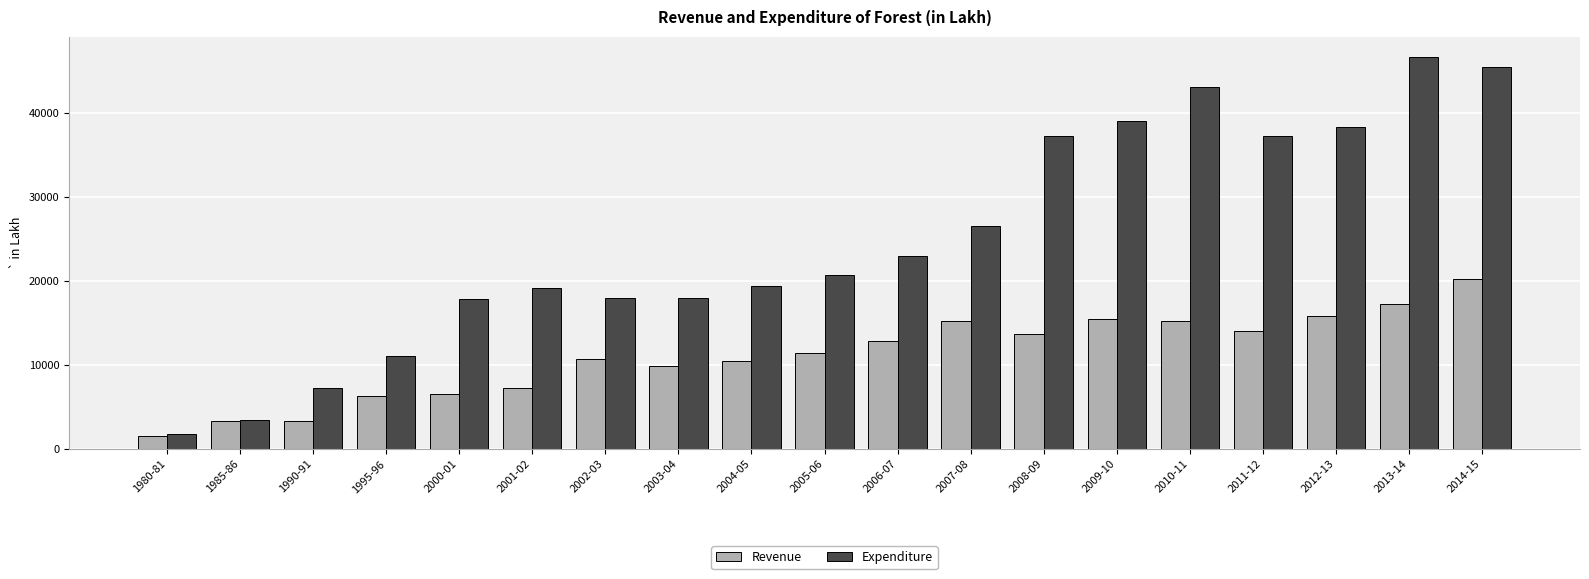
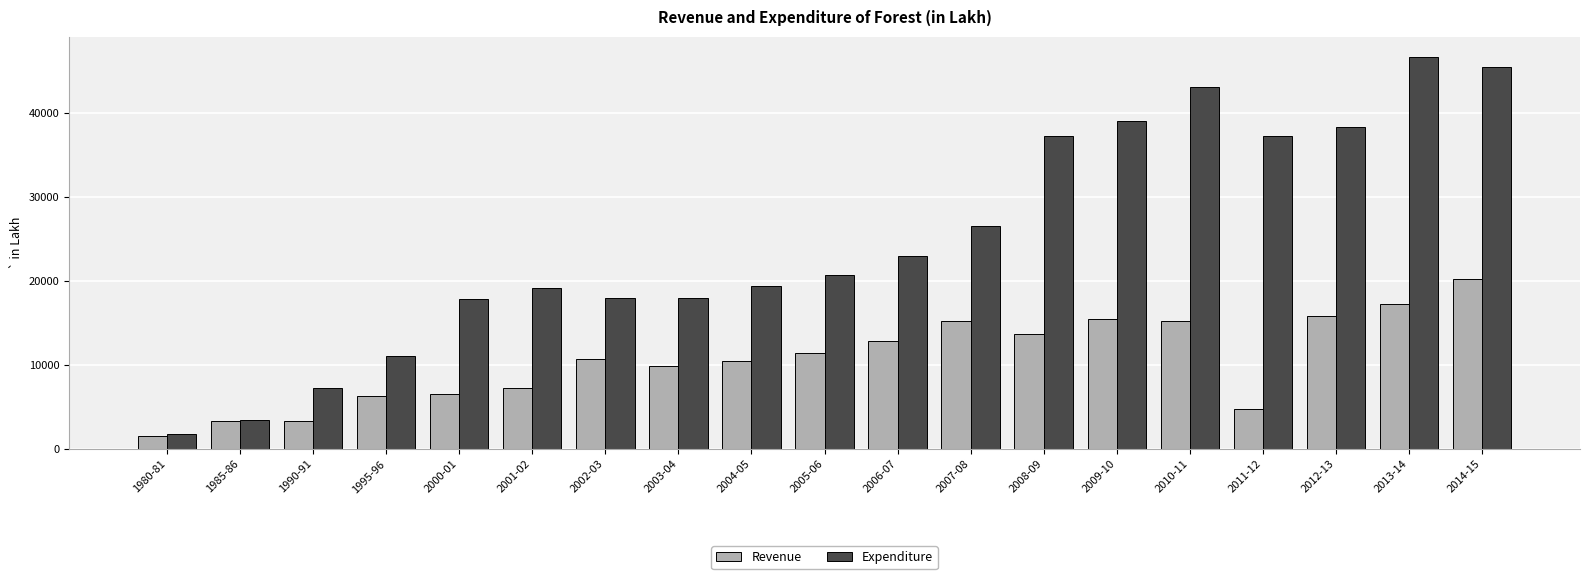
  {
    "Revenue": {
      "1980-81": 2000,
      "1985-86": 3000,
      "1990-91": 3000,
      "1995-96": 6000,
      "2000-01": 7000,
      "2001-02": 7000,
      "2002-03": 11000,
      "2003-04": 10000,
      "2004-05": 11000,
      "2005-06": 11000,
      "2006-07": 13000,
      "2007-08": 15000,
      "2008-09": 14000,
      "2009-10": 15000,
      "2010-11": 15000,
-     "2011-12": 14000,
+     "2011-12": 5000,
      "2012-13": 16000,
      "2013-14": 17000,
      "2014-15": 20000
    },
    "Expenditure": {
      "1980-81": 2000,
      "1985-86": 3000,
      "1990-91": 7000,
      "1995-96": 11000,
      "2000-01": 18000,
      "2001-02": 19000,
      "2002-03": 18000,
      "2003-04": 18000,
      "2004-05": 19000,
      "2005-06": 21000,
      "2006-07": 23000,
      "2007-08": 27000,
      "2008-09": 37000,
      "2009-10": 39000,
      "2010-11": 43000,
      "2011-12": 37000,
      "2012-13": 38000,
      "2013-14": 47000,
      "2014-15": 46000
    }
  }
